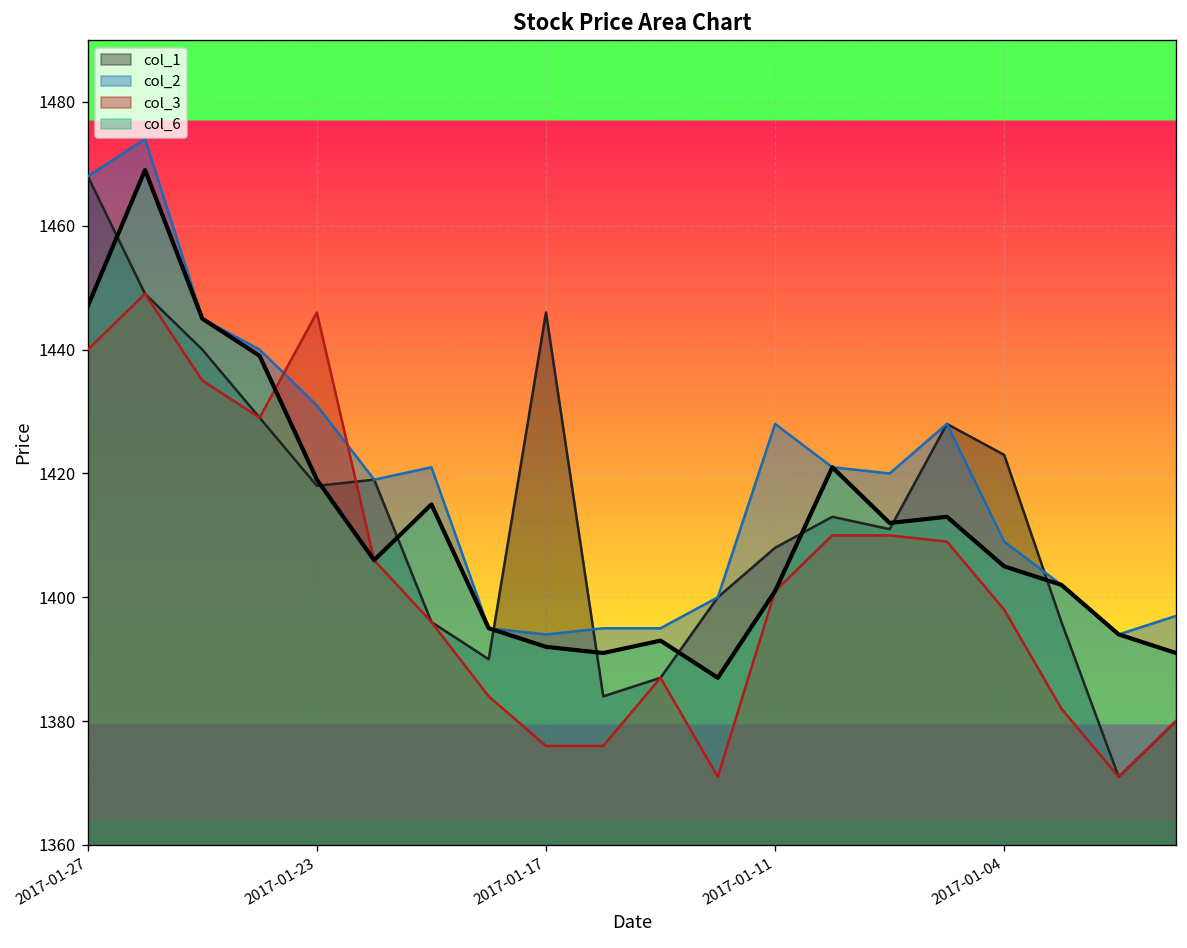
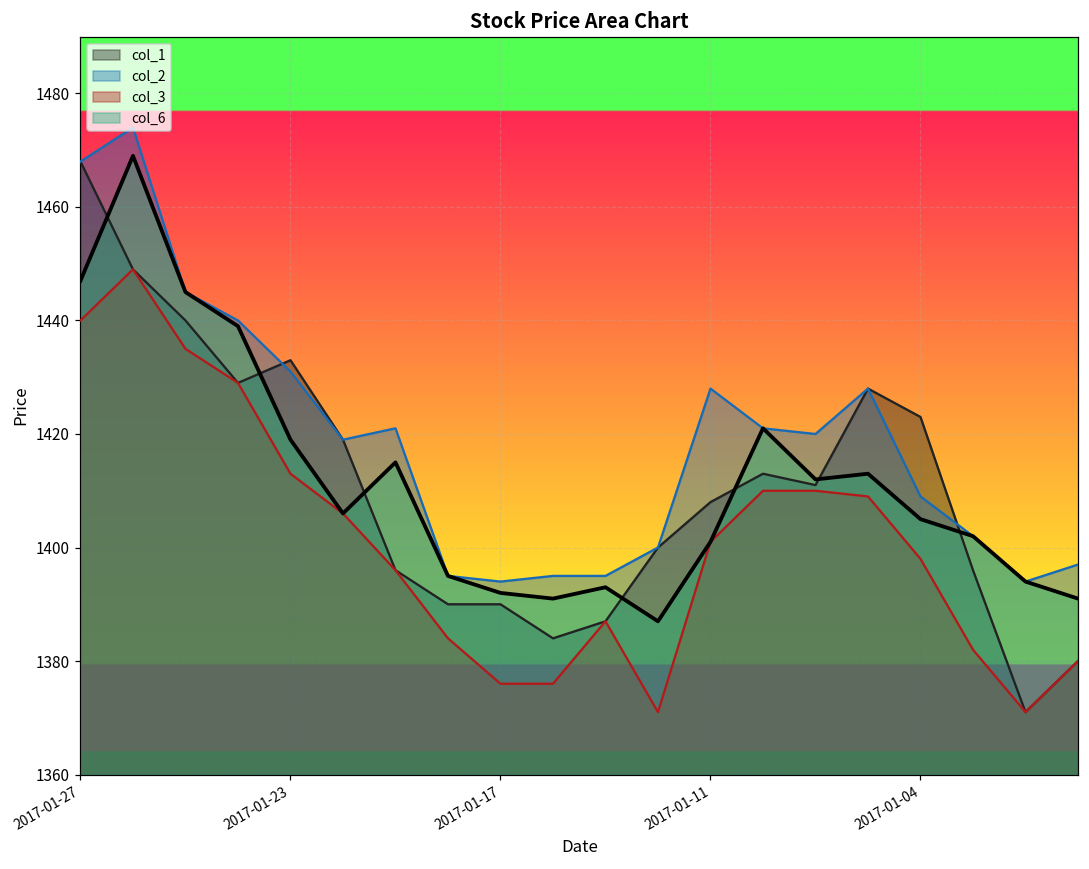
  {
    "col_1": {
-     "2017-01-23": 1418,
-     "2017-01-17": 1446,
+     "2017-01-23": 1433,
+     "2017-01-17": 1390,
      "2017-01-11": 1408,
      "2017-01-04": 1423
    },
    "col_3": {
      "2017-01-27": 1440,
-     "2017-01-23": 1446,
+     "2017-01-23": 1413,
      "2017-01-17": 1376,
      "2017-01-04": 1398
    }
  }
